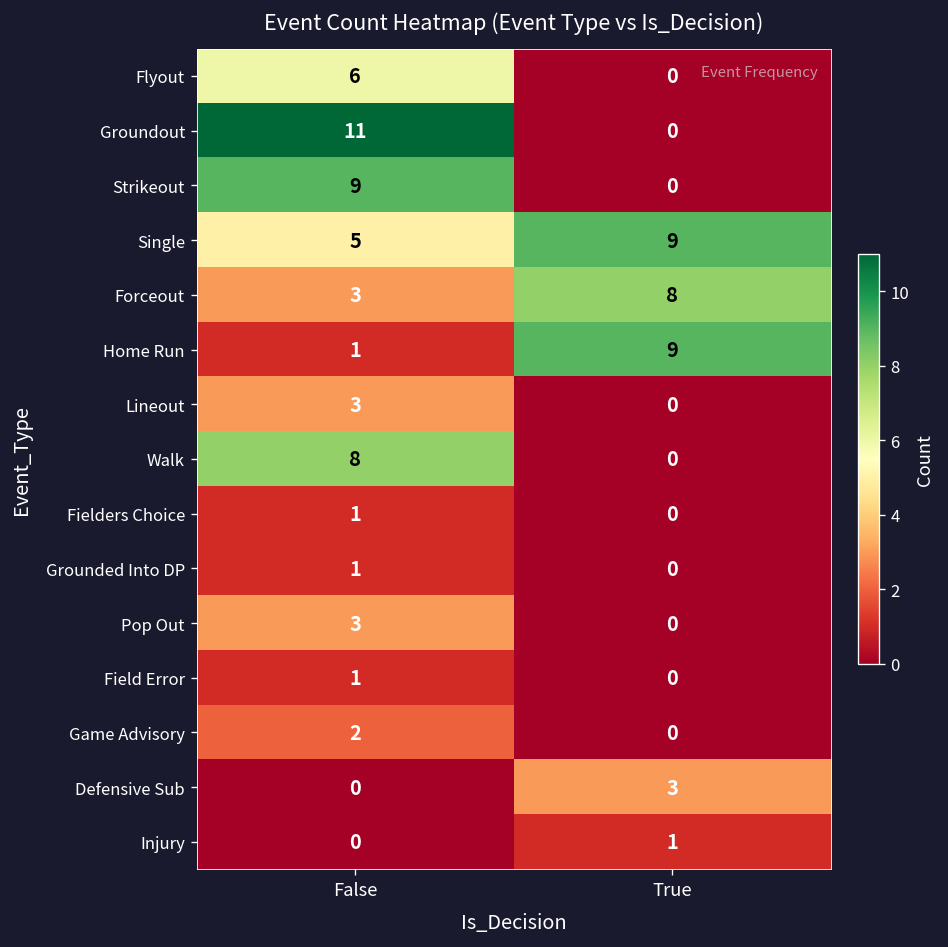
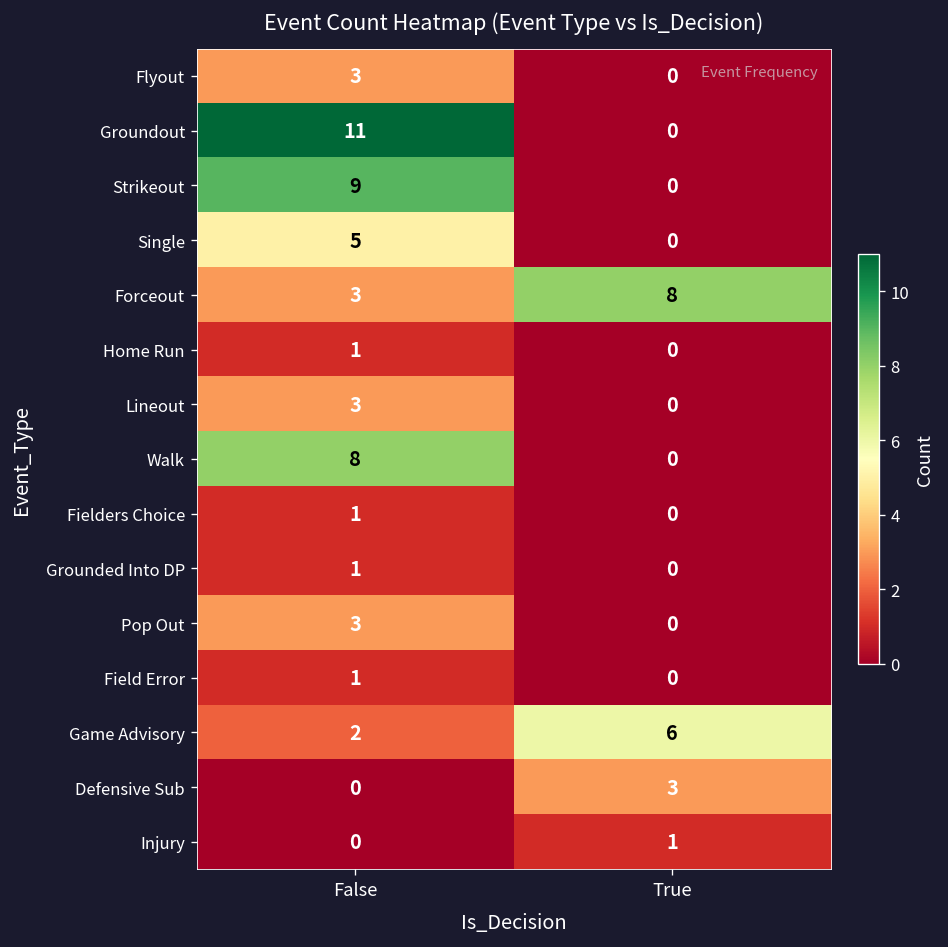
  {
    "Flyout": {
-     "False": 6
+     "False": 3
    },
    "Groundout": {
      "False": 11,
      "True": 0
    },
    "Strikeout": {
      "False": 9,
      "True": 0
    },
    "Single": {
      "False": 5,
-     "True": 9
+     "True": 0
    },
    "Forceout": {
      "False": 3,
      "True": 8
    },
    "Home Run": {
      "False": 1,
-     "True": 9
+     "True": 0
    },
    "Lineout": {
      "False": 3,
      "True": 0
    },
    "Walk": {
      "False": 8,
      "True": 0
    },
    "Fielders Choice": {
      "False": 1,
      "True": 0
    },
    "Grounded Into DP": {
      "False": 1,
      "True": 0
    },
    "Pop Out": {
      "False": 3,
      "True": 0
    },
    "Field Error": {
      "False": 1,
      "True": 0
    },
    "Game Advisory": {
      "False": 2,
-     "True": 0
+     "True": 6
    },
    "Defensive Sub": {
      "False": 0,
      "True": 3
    },
    "Injury": {
      "False": 0,
      "True": 1
    }
  }
